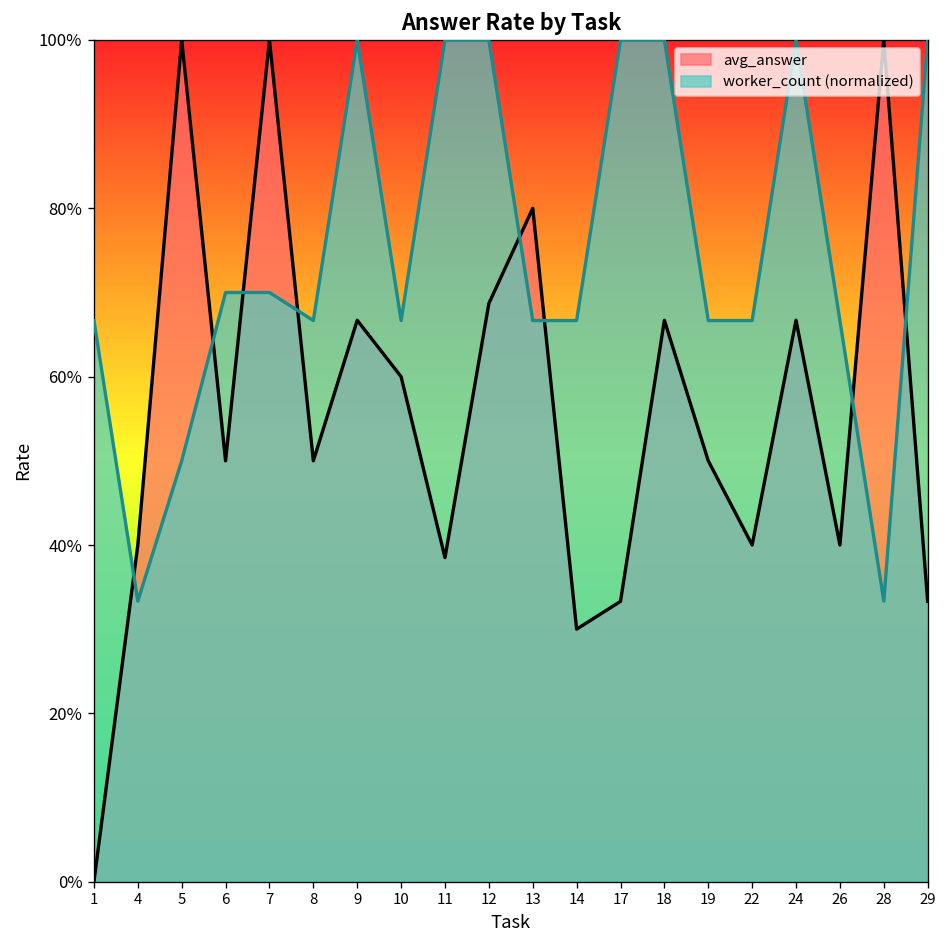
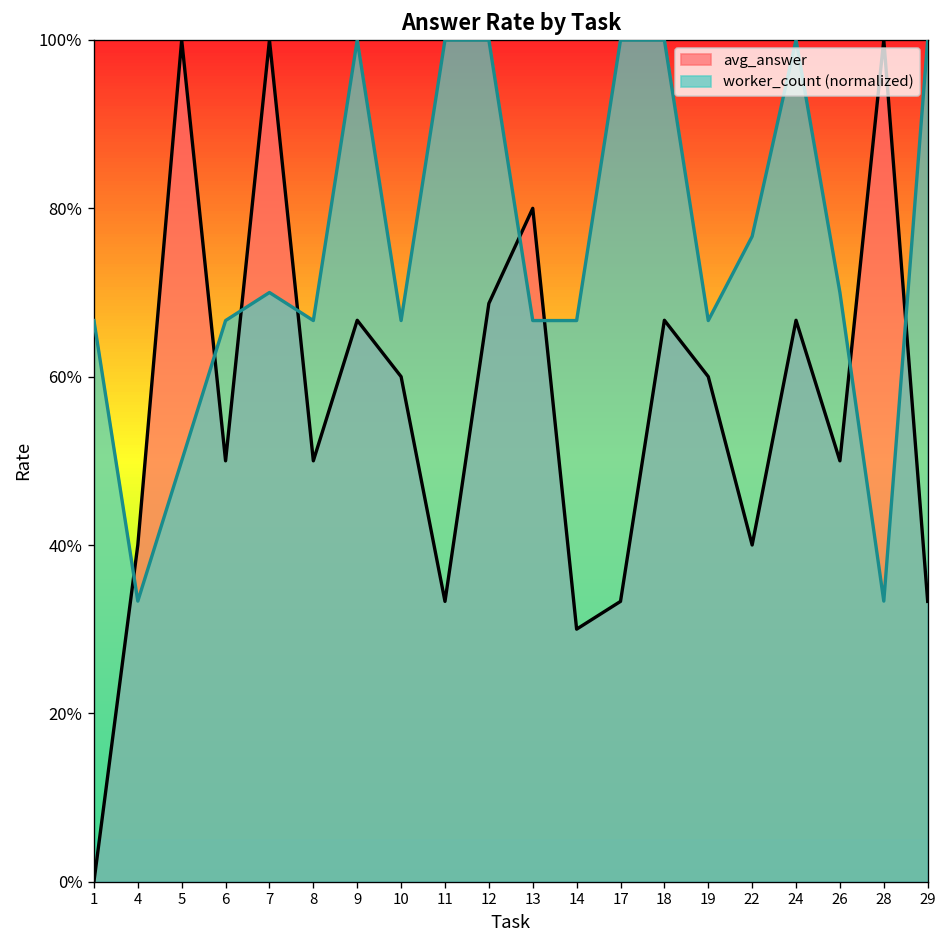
  {
    "avg_answer": {
      "4": "40%",
      "5": "100%",
      "6": "50%",
      "7": "100%",
      "8": "50%",
      "9": "67%",
      "10": "60%",
-     "11": "39%",
+     "11": "33%",
      "12": "69%",
      "13": "80%",
      "14": "30%",
      "17": "33%",
      "18": "67%",
-     "19": "50%",
+     "19": "60%",
      "22": "40%",
      "24": "67%",
-     "26": "40%",
+     "26": "50%",
      "28": "100%",
      "29": "33%"
    },
    "worker_count (normalized)": {
      "1": "67%",
      "4": "33%",
      "5": "50%",
-     "6": "70%",
+     "6": "67%",
      "7": "70%",
      "8": "67%",
      "9": "100%",
      "10": "67%",
      "11": "100%",
      "12": "100%",
      "13": "67%",
      "14": "67%",
      "17": "100%",
      "18": "100%",
      "19": "67%",
-     "22": "67%",
+     "22": "77%",
      "24": "100%",
-     "26": "67%",
+     "26": "70%",
      "28": "33%",
      "29": "100%"
    }
  }
